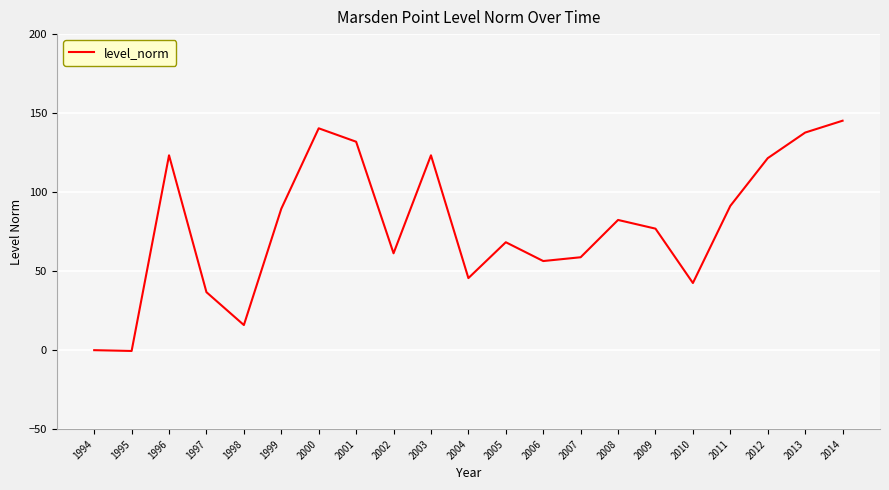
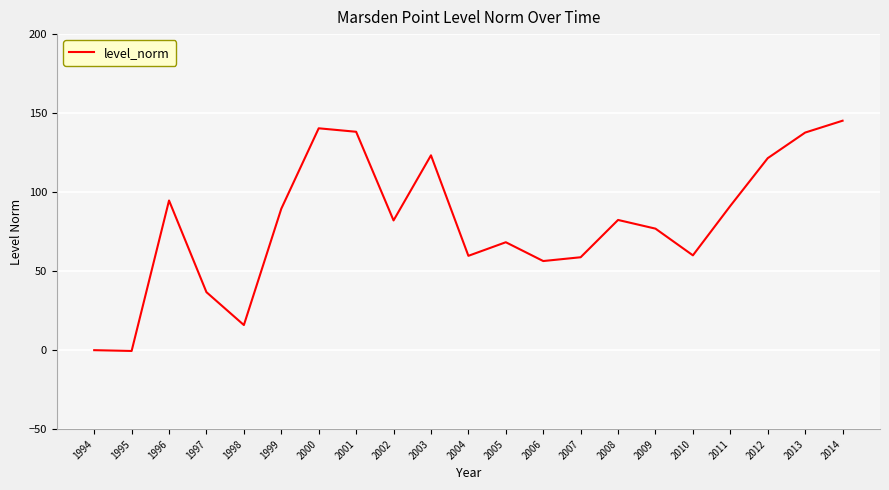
  {
    "1994": 0,
    "1995": -1,
-   "1996": 123,
+   "1996": 95,
    "1997": 37,
    "1998": 16,
    "1999": 90,
    "2000": 140,
-   "2001": 132,
-   "2002": 61,
+   "2001": 138,
+   "2002": 82,
    "2003": 123,
-   "2004": 46,
+   "2004": 60,
    "2005": 68,
    "2006": 56,
    "2007": 59,
    "2008": 82,
    "2009": 77,
-   "2010": 43,
+   "2010": 60,
    "2011": 91,
    "2012": 122,
    "2013": 138,
    "2014": 145
  }
